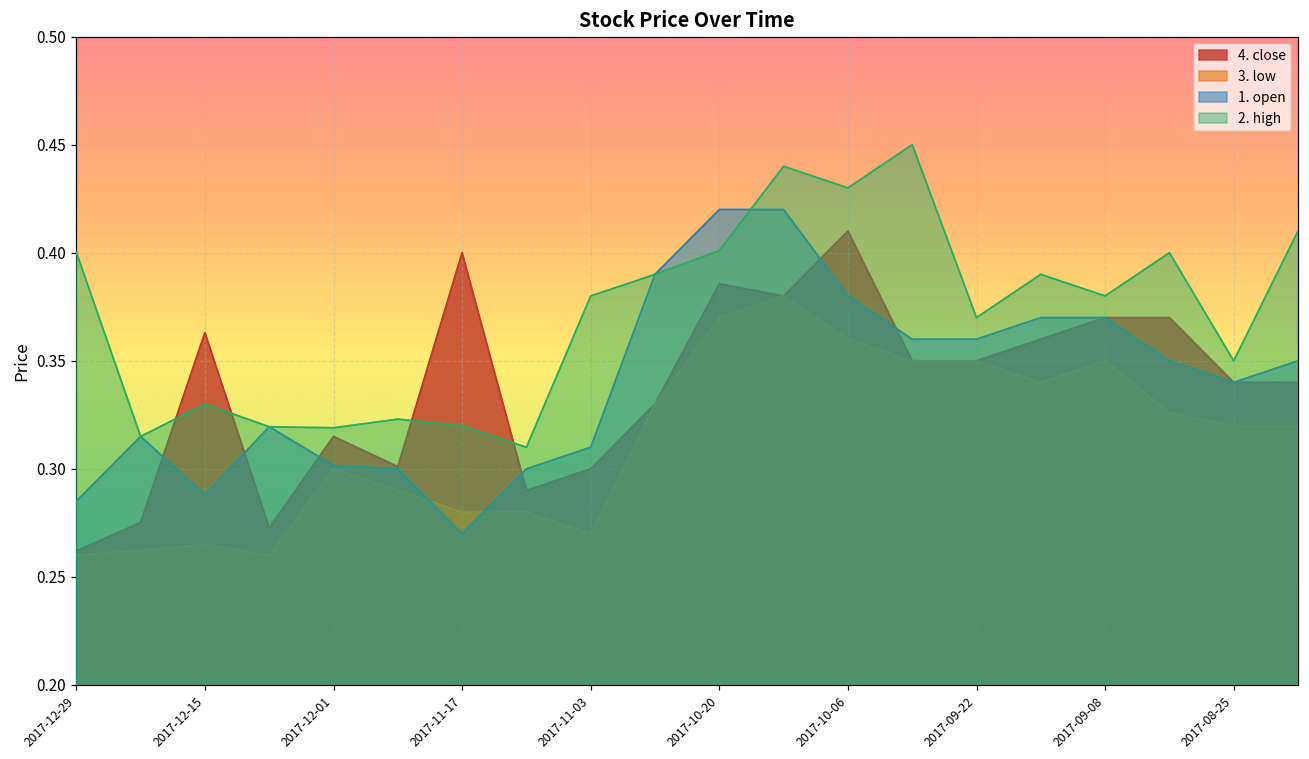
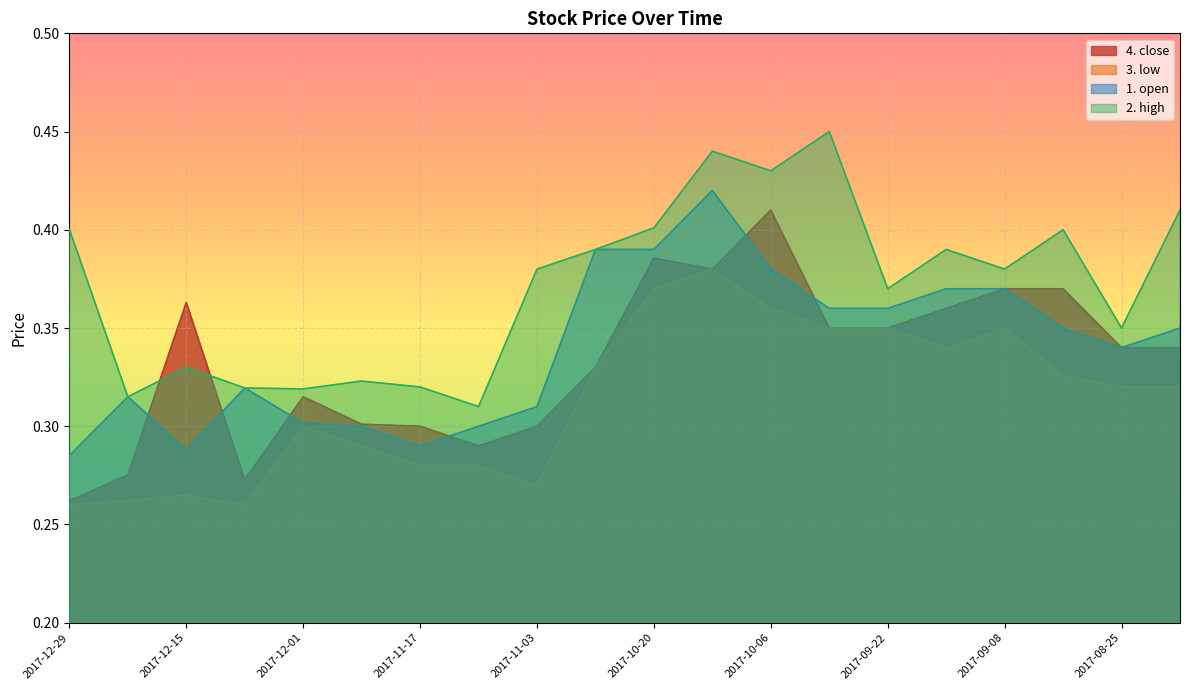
  {
    "4. close": {
      "2017-12-29": 0.262,
      "2017-12-15": 0.363,
      "2017-12-01": 0.315,
-     "2017-11-17": 0.4,
+     "2017-11-17": 0.3,
      "2017-11-03": 0.3,
      "2017-10-20": 0.386,
      "2017-10-06": 0.410
    },
    "3. low": {
      "2017-12-29": 0.26,
      "2017-12-15": 0.265,
      "2017-12-01": 0.30,
      "2017-11-17": 0.28,
      "2017-11-03": 0.27,
      "2017-10-20": 0.37,
      "2017-10-06": 0.36,
      "2017-09-08": 0.35,
      "2017-08-25": 0.32
    },
    "1. open": {
      "2017-12-29": 0.285,
      "2017-12-15": 0.288,
      "2017-12-01": 0.302,
-     "2017-11-17": 0.27,
+     "2017-11-17": 0.29,
      "2017-11-03": 0.31,
-     "2017-10-20": 0.42,
+     "2017-10-20": 0.39,
      "2017-10-06": 0.38,
      "2017-09-22": 0.36
    },
    "2. high": {
      "2017-12-29": 0.40,
      "2017-12-15": 0.33,
      "2017-12-01": 0.32,
      "2017-11-17": 0.32,
      "2017-11-03": 0.38,
      "2017-10-20": 0.40,
      "2017-10-06": 0.43,
      "2017-09-22": 0.37,
      "2017-09-08": 0.38,
      "2017-08-25": 0.35
    }
  }
